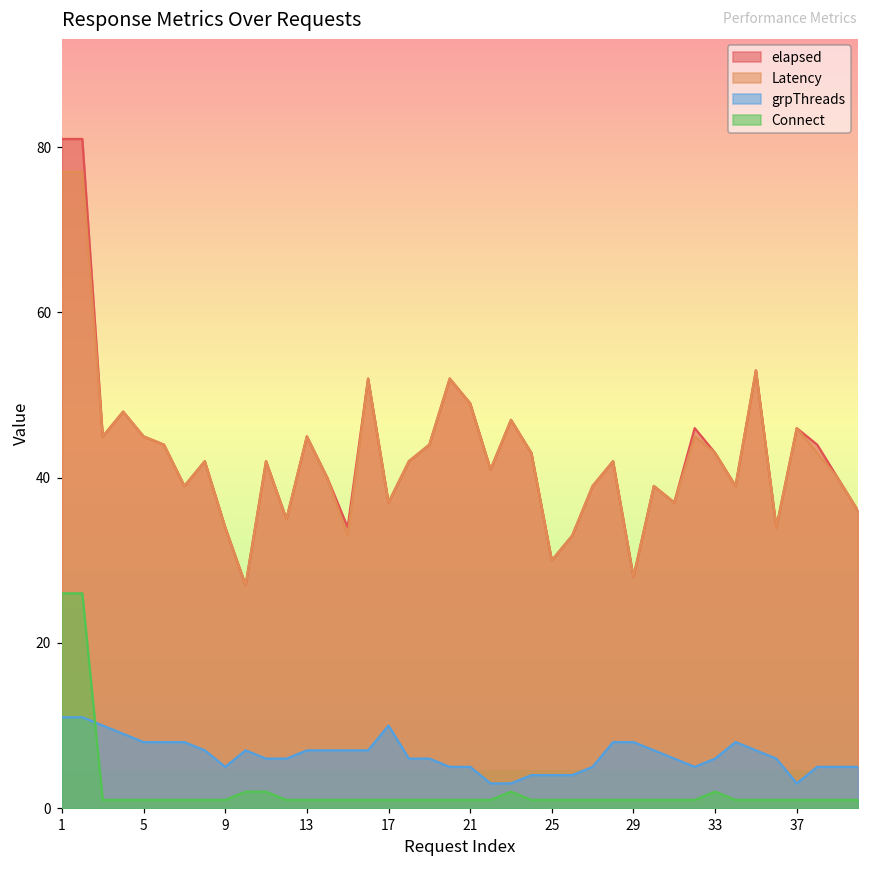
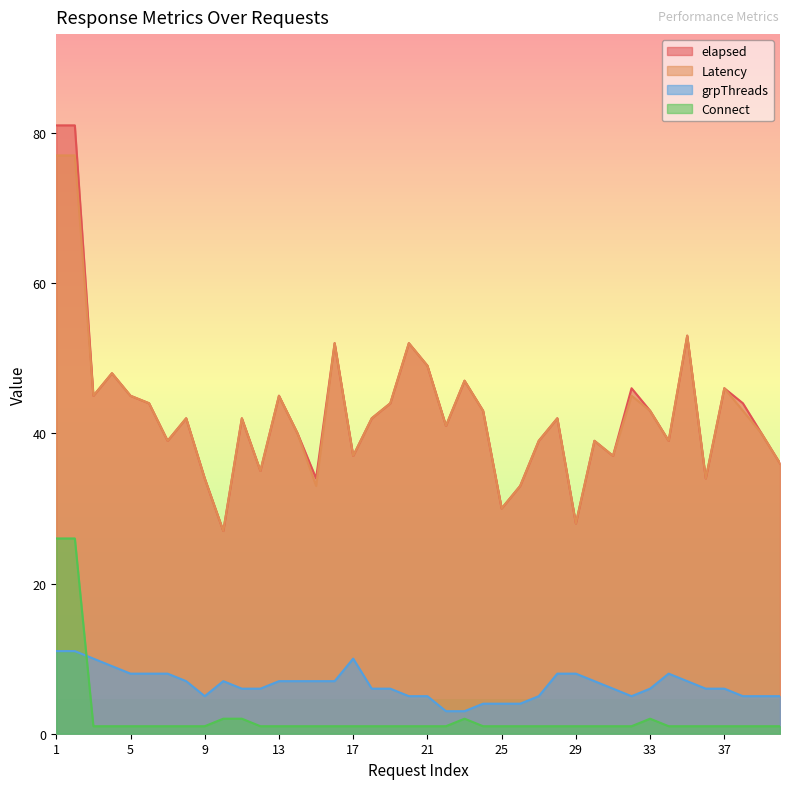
  {
    "grpThreads": {
      "5": 8,
      "9": 5,
      "13": 7,
      "17": 10,
      "21": 5,
      "25": 4,
      "29": 8,
      "33": 6,
-     "37": 3
+     "37": 6
    }
  }
